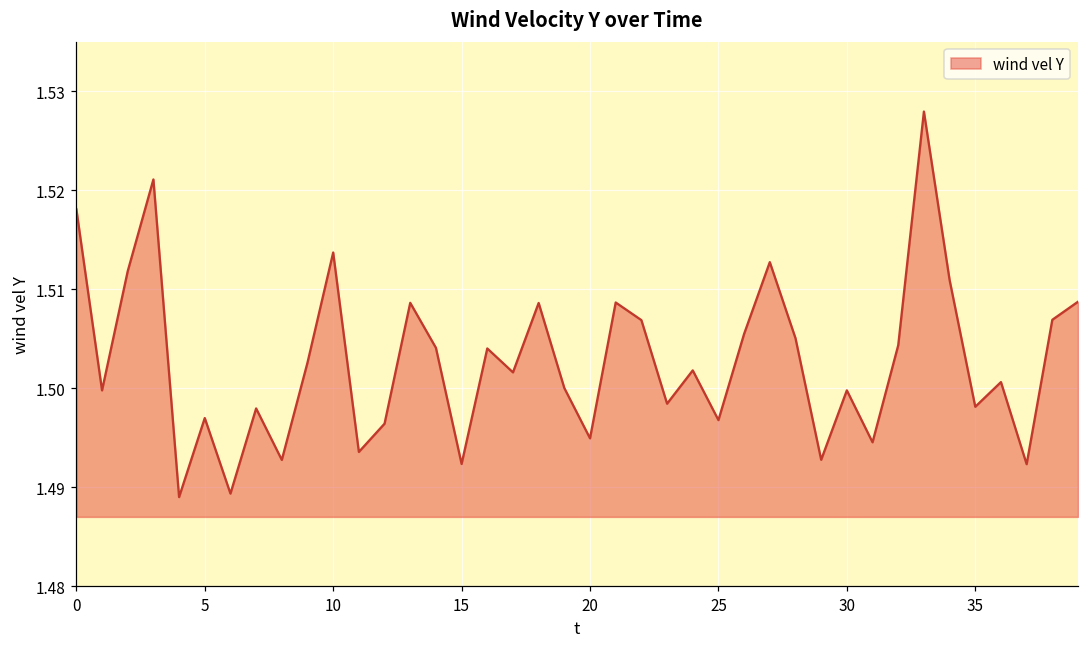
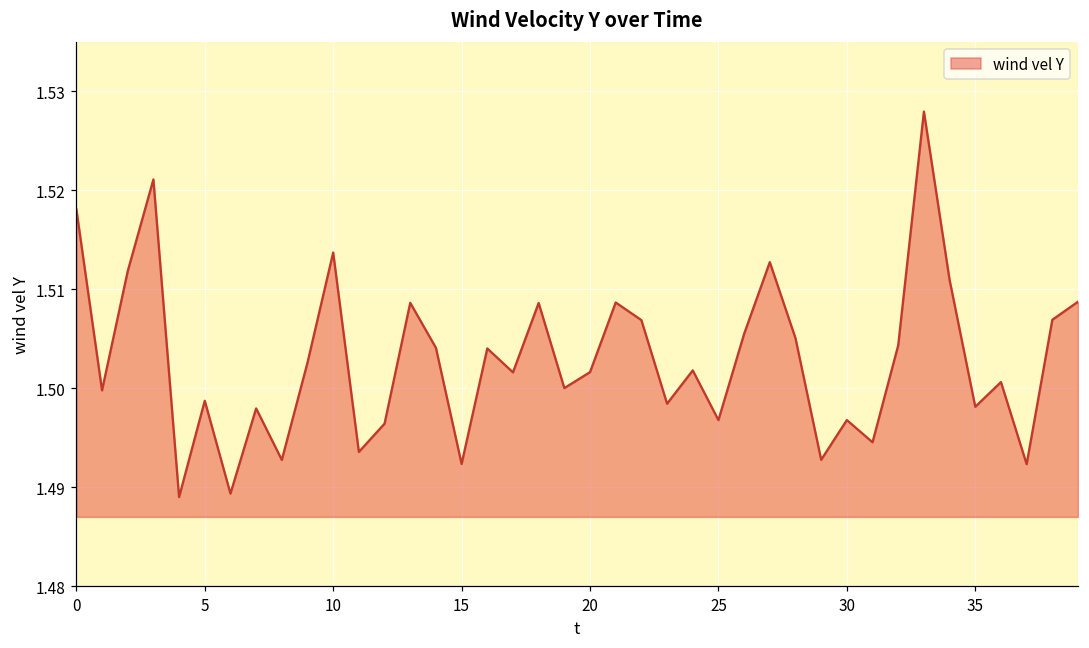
  {
    "0": 1.518,
-   "5": 1.497,
+   "5": 1.499,
    "10": 1.514,
    "15": 1.492,
-   "20": 1.495,
+   "20": 1.502,
    "25": 1.497,
-   "30": 1.500,
+   "30": 1.497,
    "35": 1.498
  }
